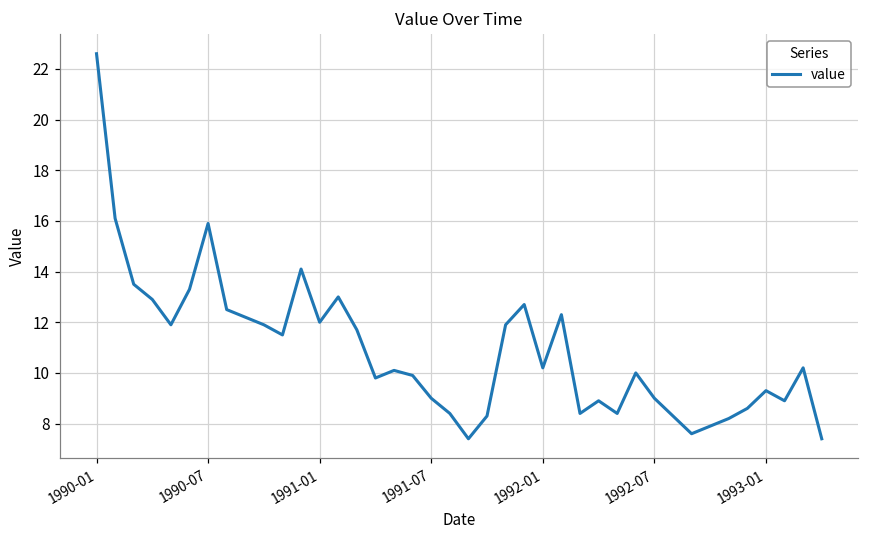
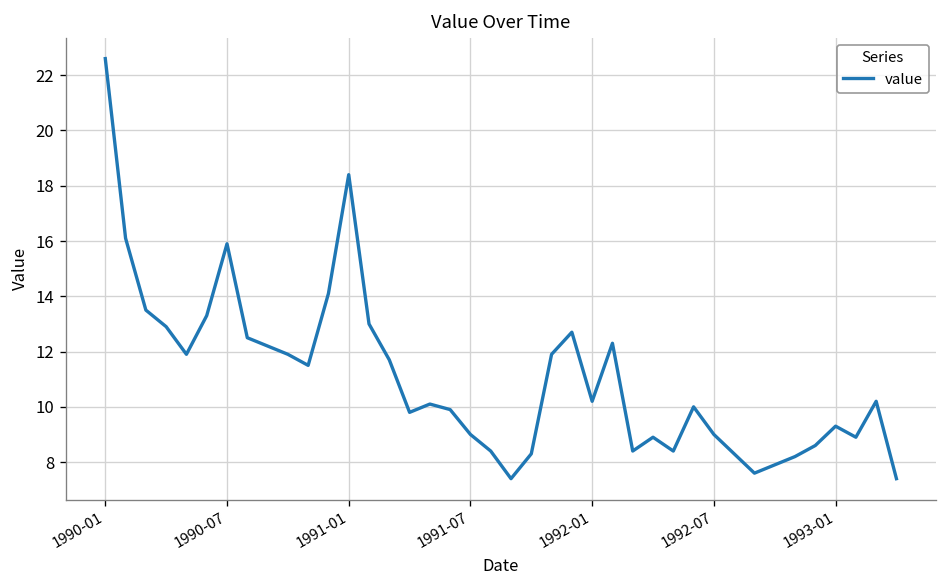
  {
    "1990-01": 22.6,
    "1990-07": 15.9,
-   "1991-01": 12.0,
+   "1991-01": 18.4,
    "1991-07": 9.0,
    "1992-01": 10.2,
    "1992-07": 9.0,
    "1993-01": 9.3
  }
